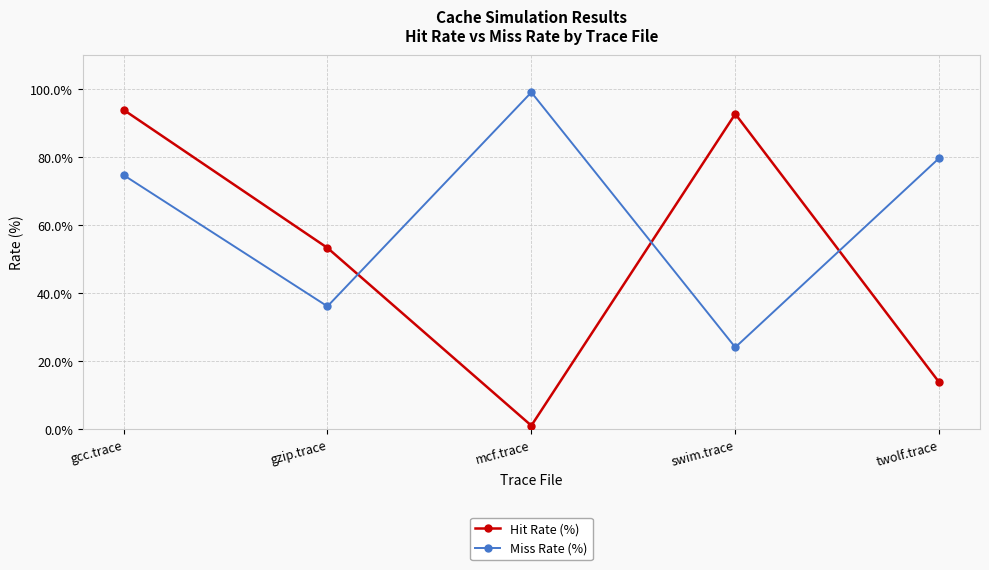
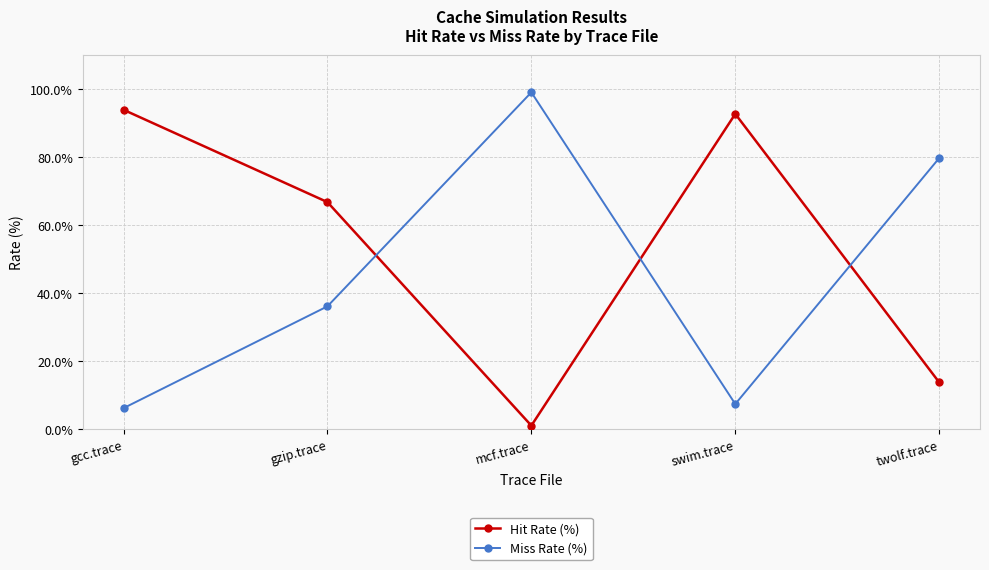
  {
    "Hit Rate (%)": {
      "gcc.trace": "94%",
-     "gzip.trace": "53%",
+     "gzip.trace": "67%",
      "mcf.trace": "1%",
      "swim.trace": "93%",
      "twolf.trace": "14%"
    },
    "Miss Rate (%)": {
-     "gcc.trace": "75%",
+     "gcc.trace": "6%",
      "gzip.trace": "36%",
      "mcf.trace": "99%",
-     "swim.trace": "24%",
+     "swim.trace": "7%",
      "twolf.trace": "80%"
    }
  }
